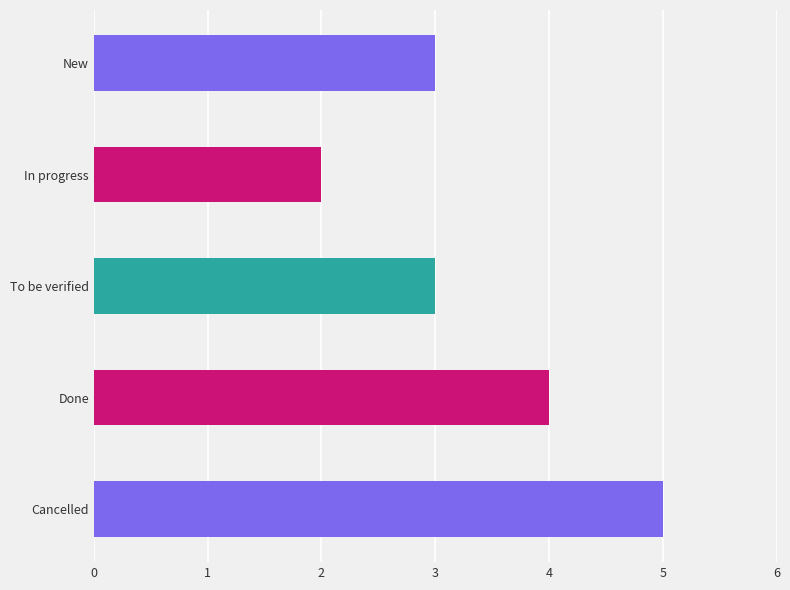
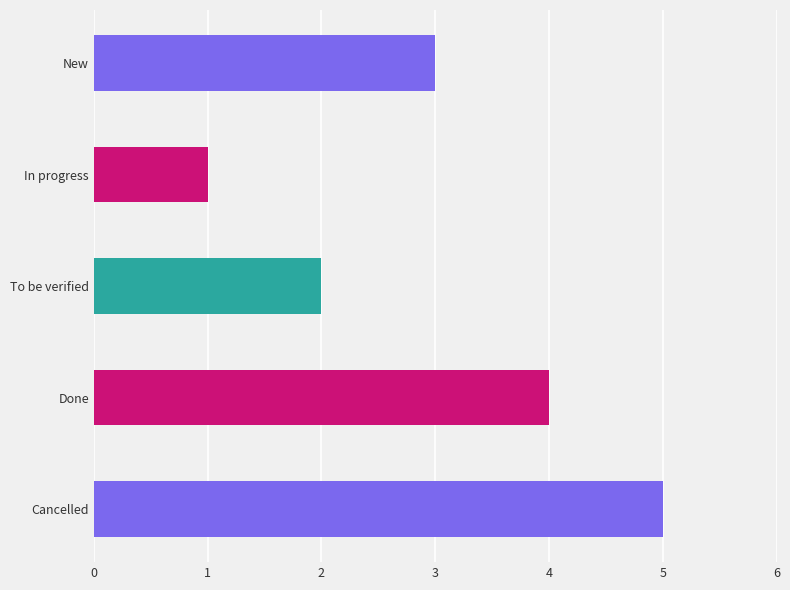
  {
    "New": 3,
-   "In progress": 2,
-   "To be verified": 3,
+   "In progress": 1,
+   "To be verified": 2,
    "Done": 4,
    "Cancelled": 5
  }
